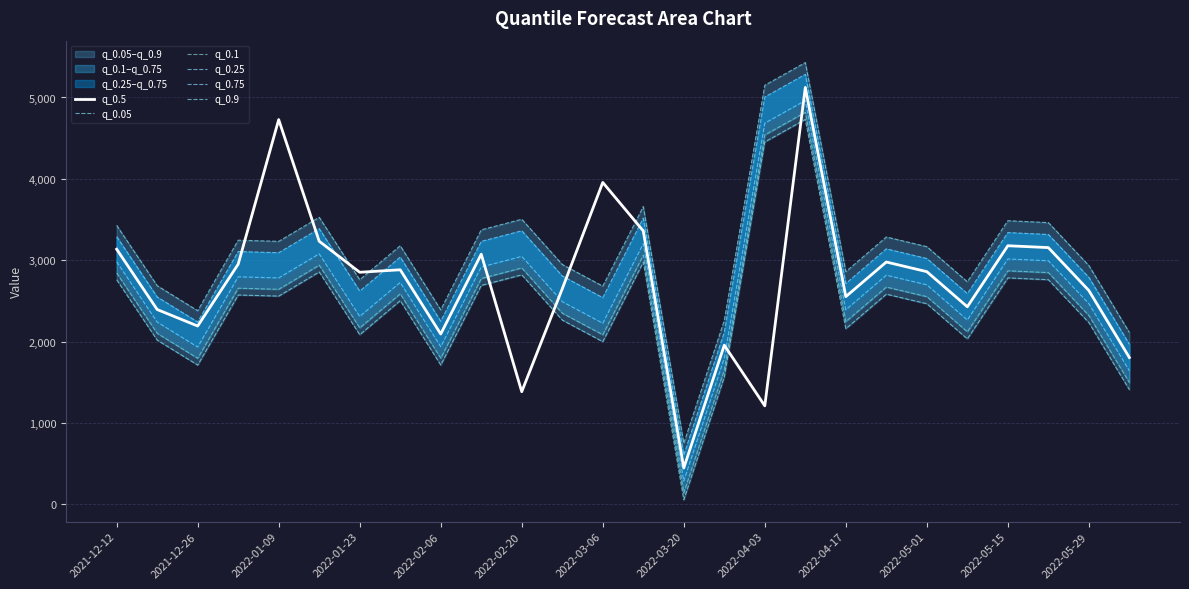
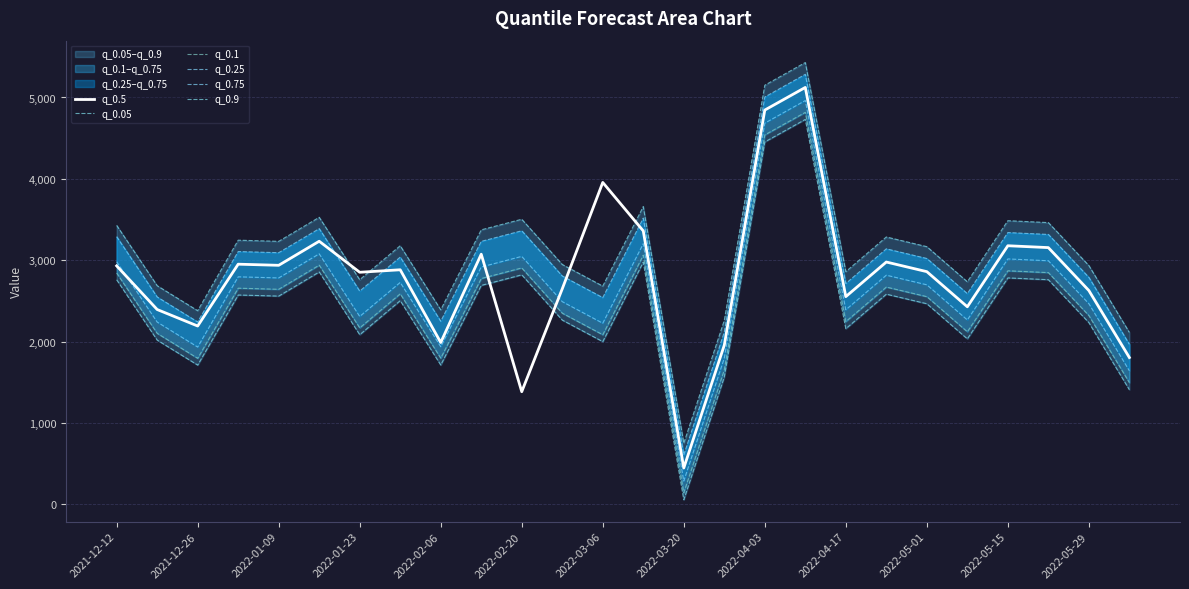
  {
    "q_0.5": {
-     "2021-12-12": "3,100",
+     "2021-12-12": "2,900",
      "2021-12-26": "2,200",
-     "2022-01-09": "4,700",
+     "2022-01-09": "2,900",
      "2022-01-23": "2,900",
-     "2022-02-06": "2,100",
+     "2022-02-06": "2,000",
      "2022-02-20": "1,400",
      "2022-03-06": "4,000",
      "2022-03-20": "400",
-     "2022-04-03": "1,200",
+     "2022-04-03": "4,800",
      "2022-04-17": "2,600",
      "2022-05-01": "2,900",
      "2022-05-15": "3,200",
      "2022-05-29": "2,600"
    }
  }
